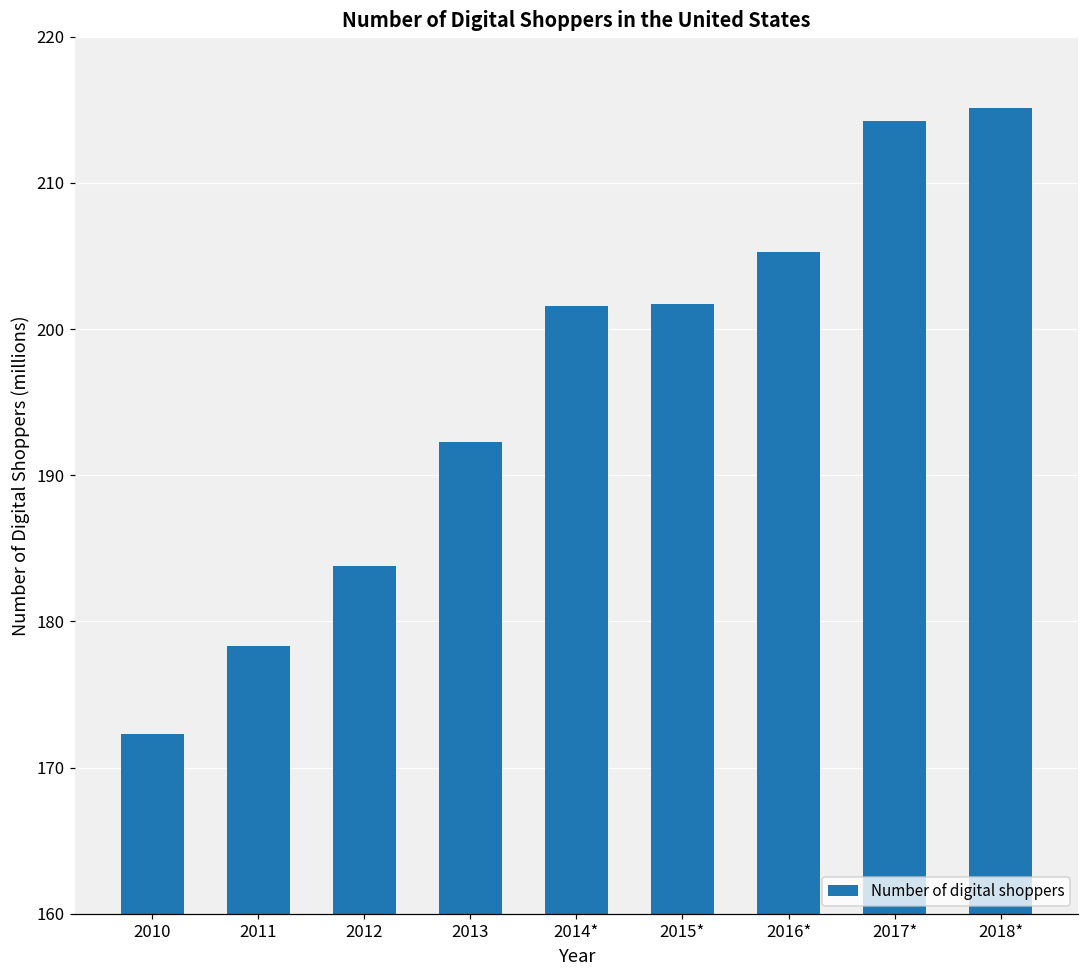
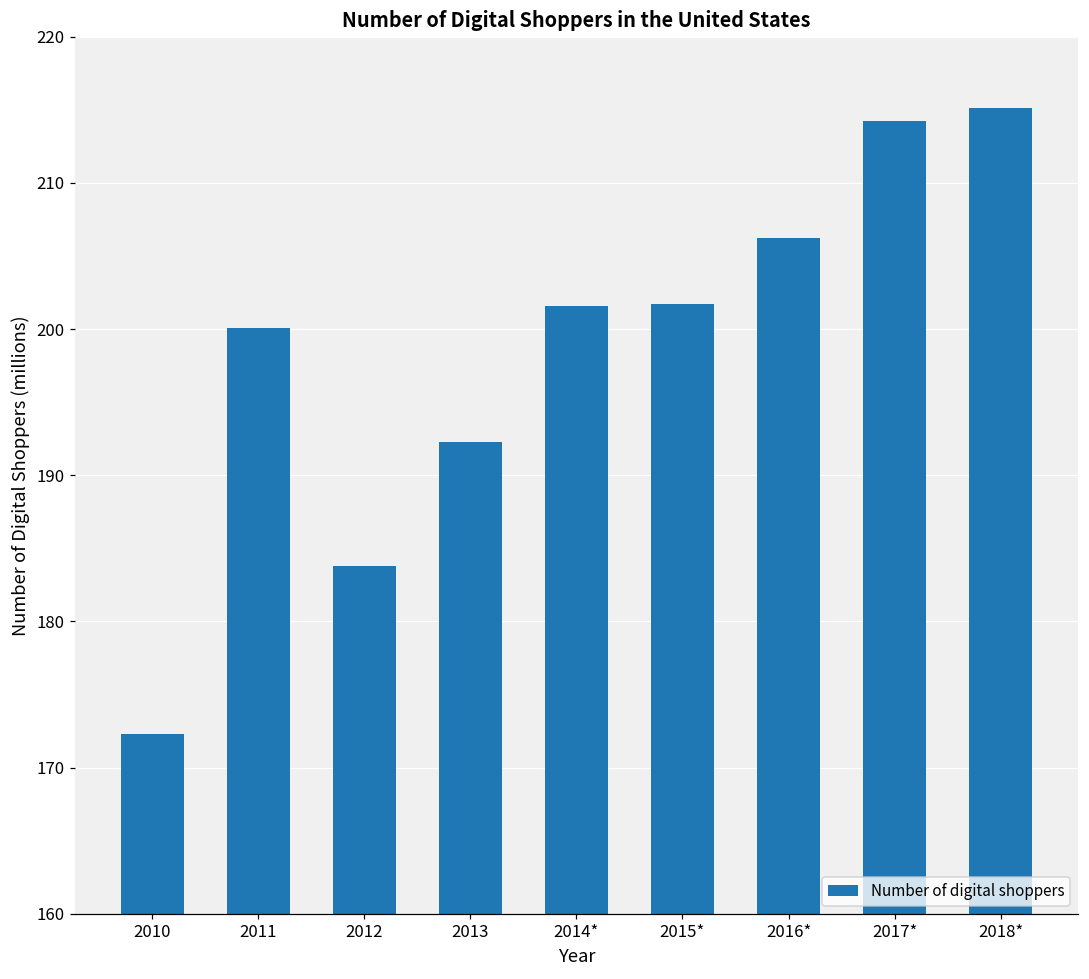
  {
    "2010": 172.3,
-   "2011": 178.3,
+   "2011": 200.1,
    "2012": 183.8,
    "2013": 192.3,
    "2014*": 201.6,
    "2015*": 201.7,
-   "2016*": 205.3,
+   "2016*": 206.2,
    "2017*": 214.2,
    "2018*": 215.1
  }
